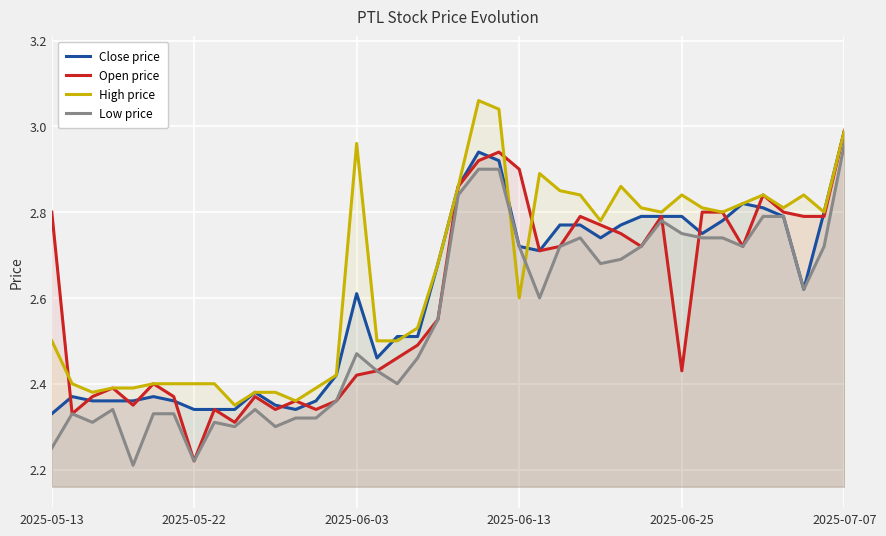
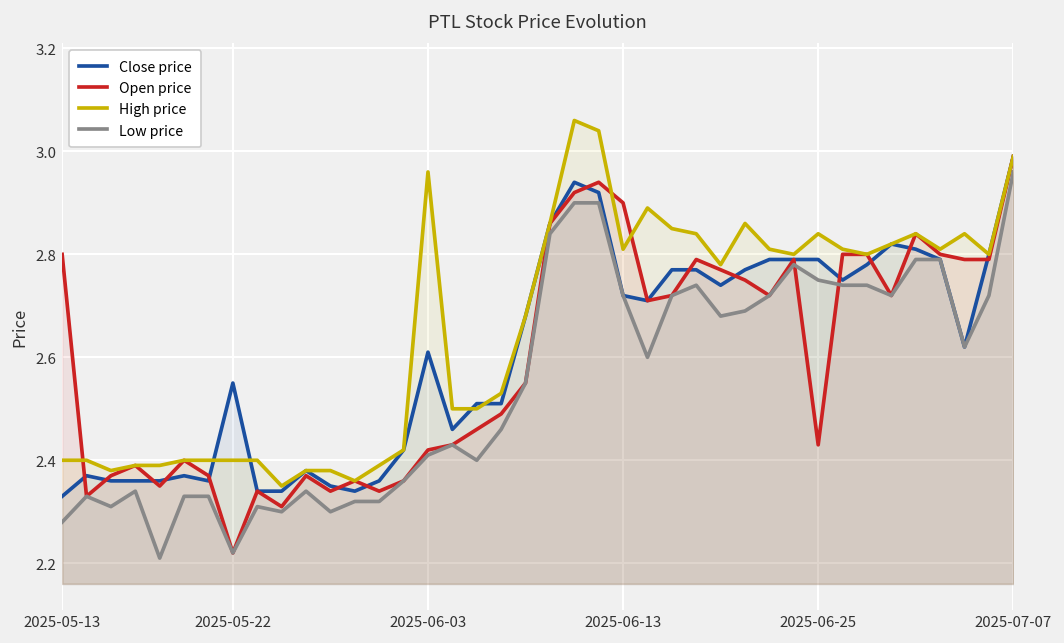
  {
    "Close price": {
      "2025-05-13": 2.33,
-     "2025-05-22": 2.34,
+     "2025-05-22": 2.55,
      "2025-06-03": 2.61,
      "2025-06-25": 2.79
    },
    "Open price": {
      "2025-05-13": 2.80,
      "2025-06-03": 2.42,
      "2025-06-13": 2.90,
      "2025-06-25": 2.43
    },
    "High price": {
-     "2025-05-13": 2.5,
+     "2025-05-13": 2.4,
      "2025-05-22": 2.40,
      "2025-06-03": 2.96,
-     "2025-06-13": 2.60,
+     "2025-06-13": 2.81,
      "2025-06-25": 2.84
    },
    "Low price": {
-     "2025-05-13": 2.25,
-     "2025-06-03": 2.47,
+     "2025-05-13": 2.28,
+     "2025-06-03": 2.41,
      "2025-06-25": 2.75,
      "2025-07-07": 2.96
    }
  }
